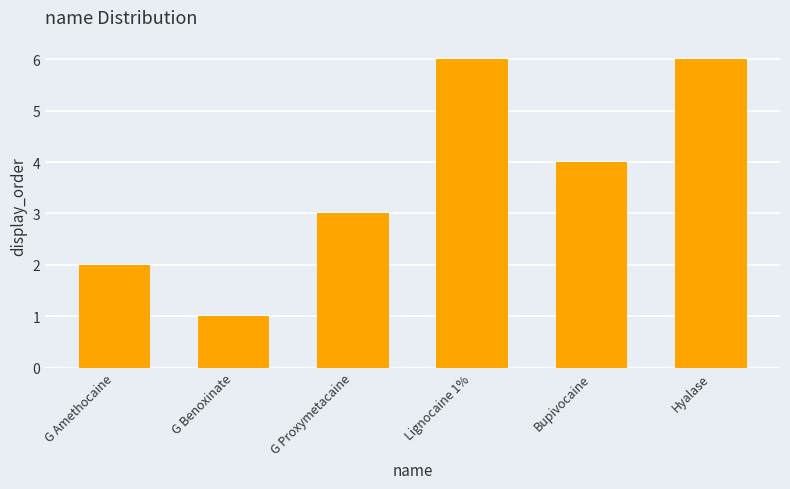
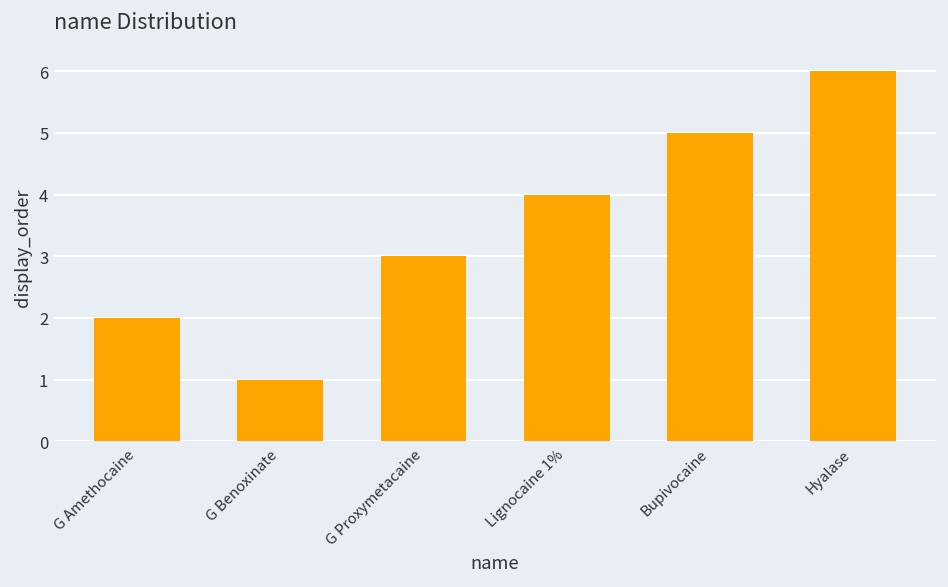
  {
    "G Amethocaine": 2,
    "G Benoxinate": 1,
    "G Proxymetacaine": 3,
-   "Lignocaine 1%": 6,
-   "Bupivocaine": 4,
+   "Lignocaine 1%": 4,
+   "Bupivocaine": 5,
    "Hyalase": 6
  }
